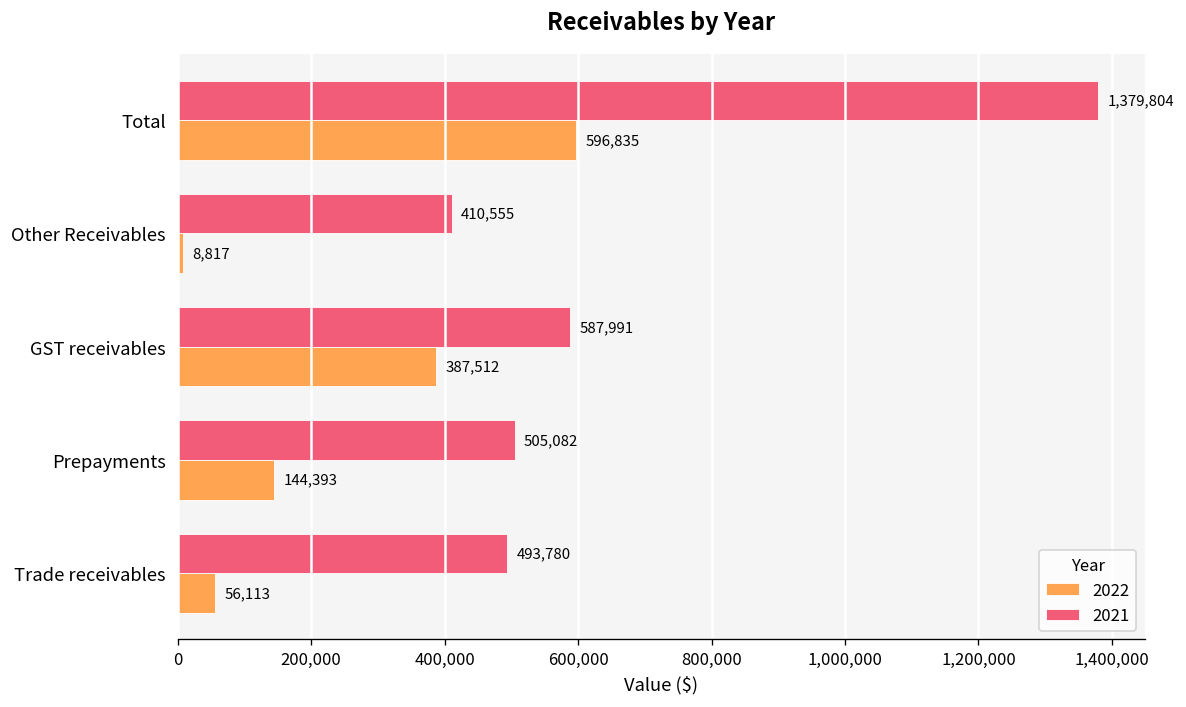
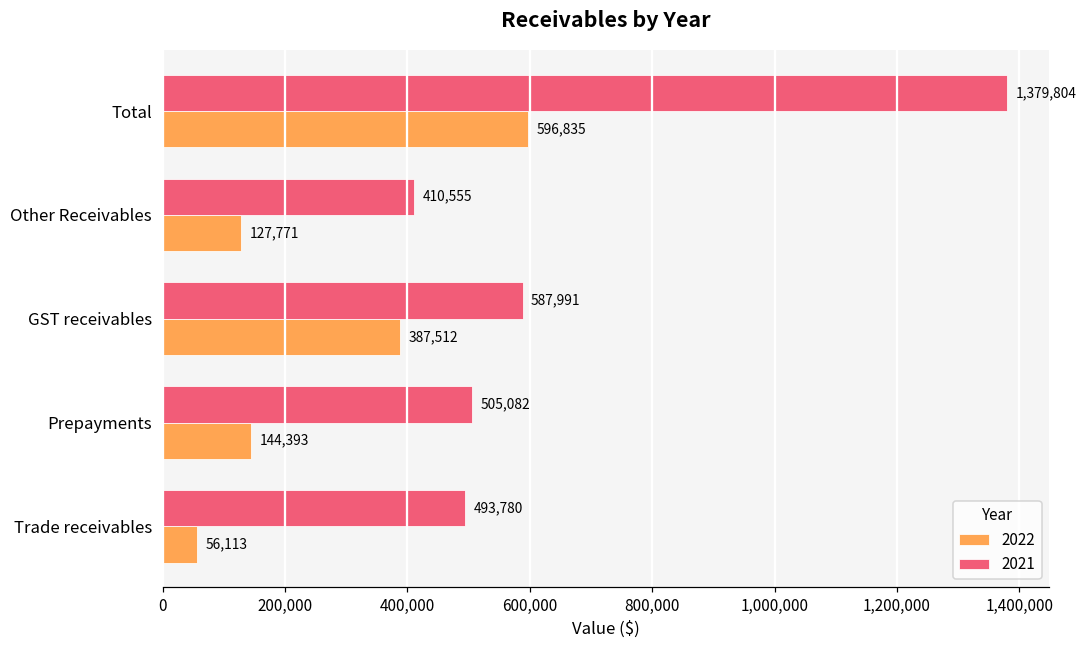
  {
    "2022": {
      "Total": "596,835",
-     "Other Receivables": "8,817",
+     "Other Receivables": "127,771",
      "GST receivables": "387,512",
      "Prepayments": "144,393",
      "Trade receivables": "56,113"
    },
    "2021": {
      "Total": "1,379,804",
      "Other Receivables": "410,555",
      "GST receivables": "587,991",
      "Prepayments": "505,082",
      "Trade receivables": "493,780"
    }
  }
